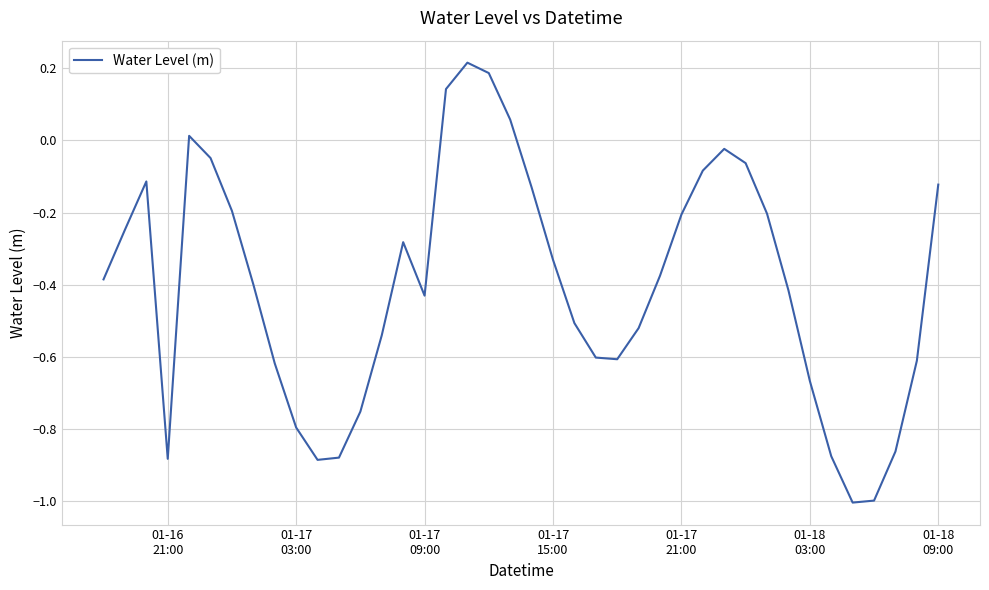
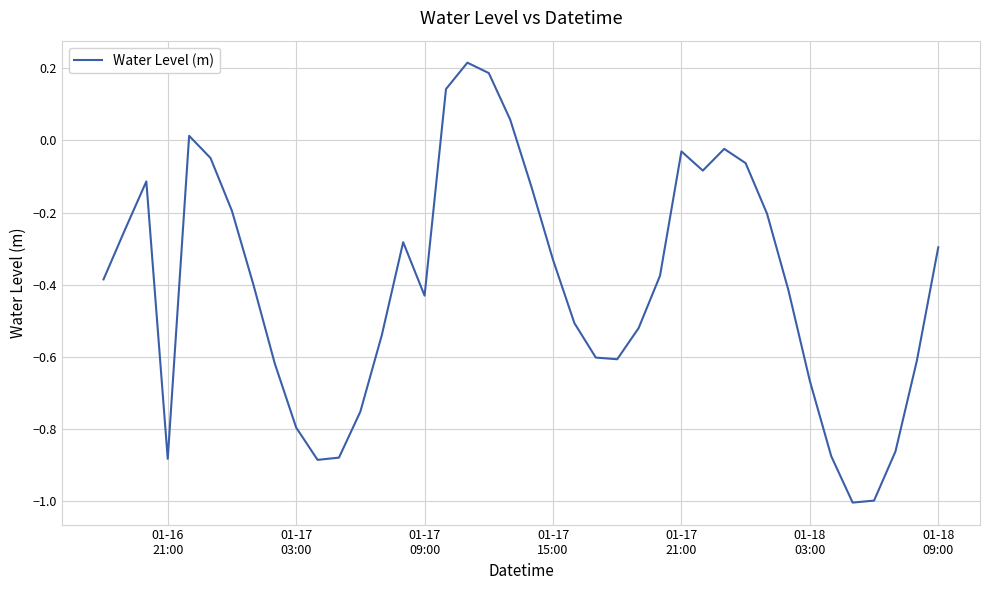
  {
    "01-16 21:00": -0.88,
    "01-17 03:00": -0.80,
    "01-17 09:00": -0.43,
    "01-17 15:00": -0.33,
-   "01-17 21:00": -0.21,
+   "01-17 21:00": -0.03,
    "01-18 03:00": -0.67,
-   "01-18 09:00": -0.12
+   "01-18 09:00": -0.30
  }
